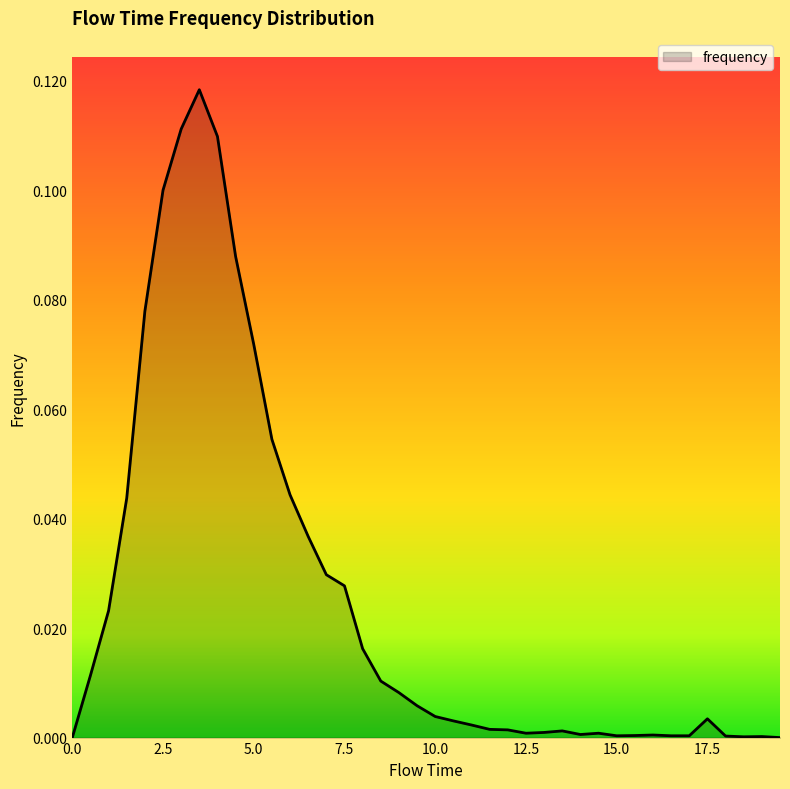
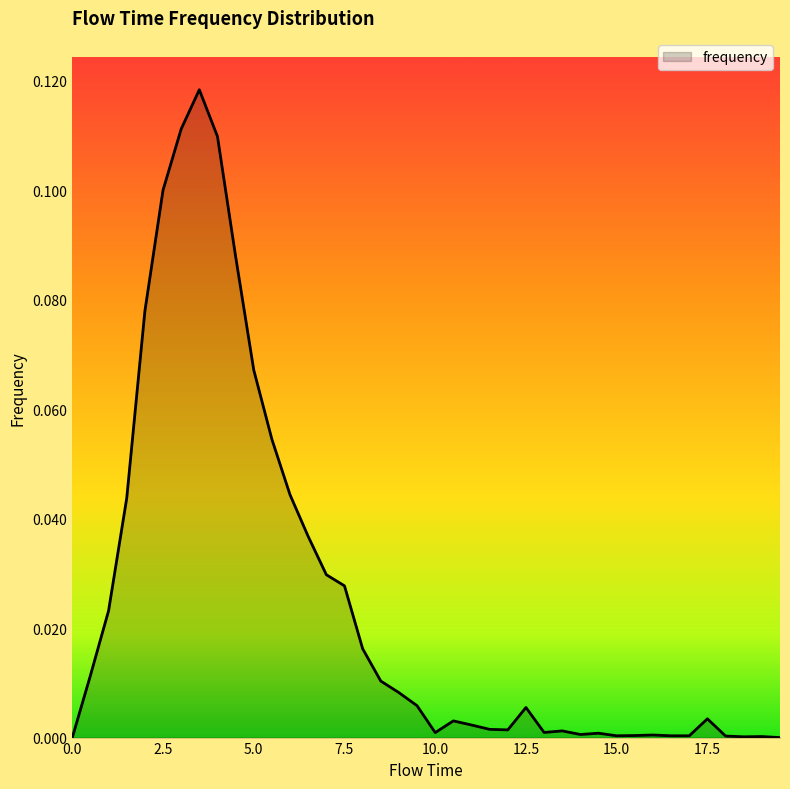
  {
    "0.0": 0.000,
    "2.5": 0.100,
-   "5.0": 0.072,
+   "5.0": 0.067,
    "7.5": 0.028,
-   "10.0": 0.004,
-   "12.5": 0.001,
+   "10.0": 0.001,
+   "12.5": 0.005,
    "15.0": 0.000,
    "17.5": 0.003
  }
